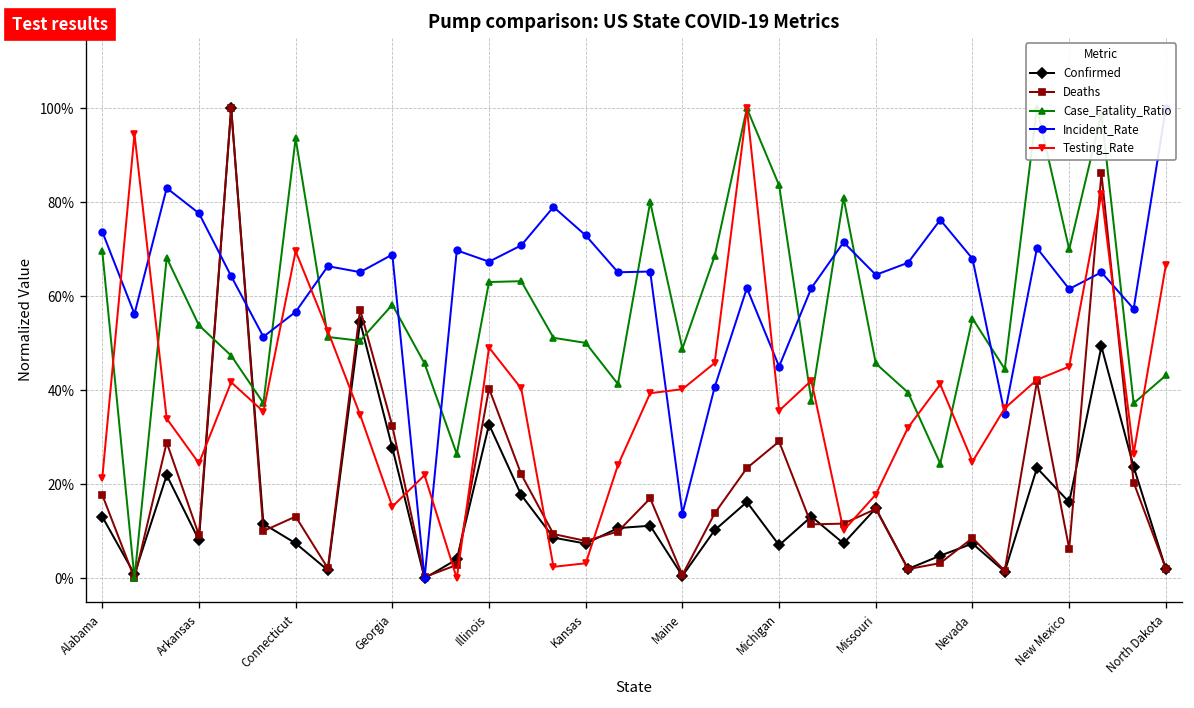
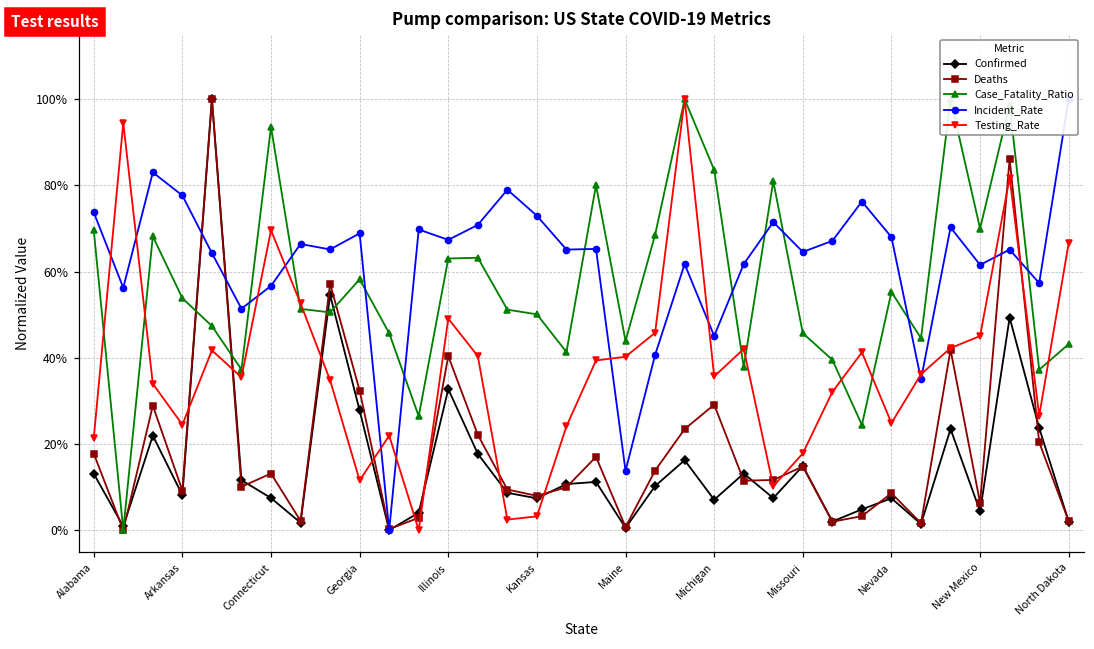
  {
    "Confirmed": {
      "Alabama": "13%",
      "Arkansas": "8%",
      "Connecticut": "7%",
      "Georgia": "28%",
      "Illinois": "33%",
      "Michigan": "7%",
      "Nevada": "7%",
-     "New Mexico": "16%"
+     "New Mexico": "4%"
    },
    "Deaths": {
      "Alabama": "18%",
      "Arkansas": "9%",
      "Connecticut": "13%",
      "Georgia": "32%",
      "Illinois": "40%",
      "Michigan": "29%",
      "Nevada": "9%",
      "New Mexico": "6%"
    },
    "Case_Fatality_Ratio": {
      "Alabama": "70%",
      "Arkansas": "54%",
      "Connecticut": "94%",
      "Georgia": "58%",
      "Illinois": "63%",
      "Kansas": "50%",
-     "Maine": "49%",
+     "Maine": "44%",
      "Michigan": "84%",
      "Missouri": "46%",
      "Nevada": "55%",
      "New Mexico": "70%",
      "North Dakota": "43%"
    },
    "Incident_Rate": {
      "Alabama": "74%",
      "Arkansas": "78%",
      "Connecticut": "57%",
      "Georgia": "69%",
      "Illinois": "67%",
      "Kansas": "73%",
      "Maine": "14%",
      "Michigan": "45%",
      "Missouri": "65%",
      "Nevada": "68%",
      "New Mexico": "62%"
    },
    "Testing_Rate": {
      "Alabama": "21%",
      "Arkansas": "24%",
      "Connecticut": "70%",
-     "Georgia": "15%",
+     "Georgia": "12%",
      "Illinois": "49%",
      "Kansas": "3%",
      "Maine": "40%",
      "Michigan": "36%",
      "Missouri": "18%",
      "Nevada": "25%",
      "New Mexico": "45%",
      "North Dakota": "67%"
    }
  }
